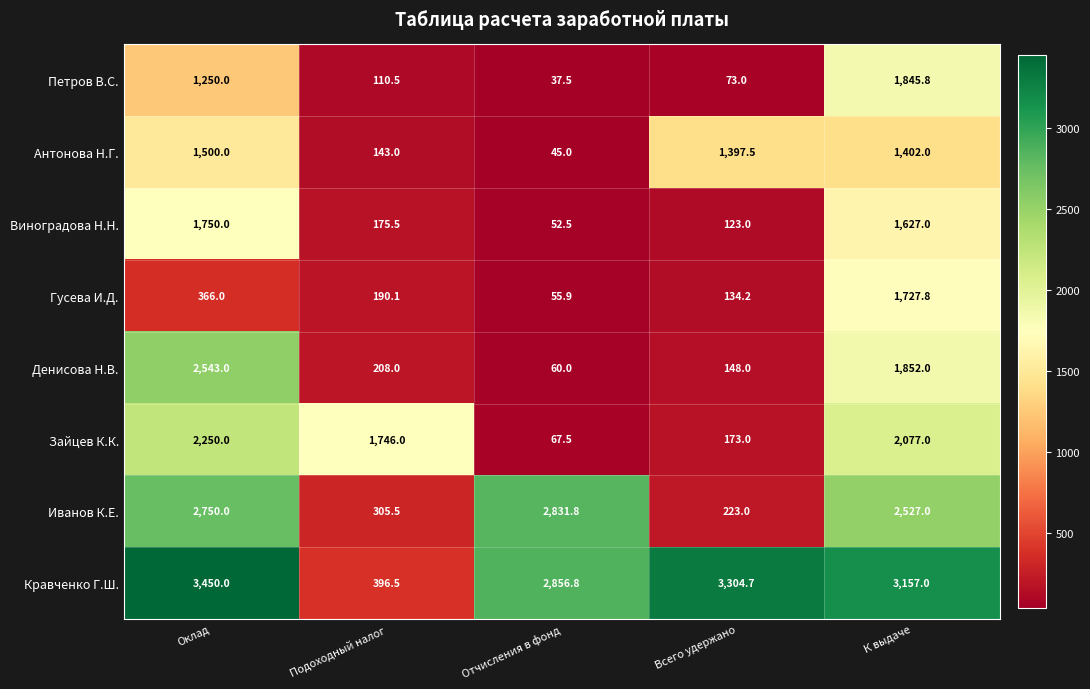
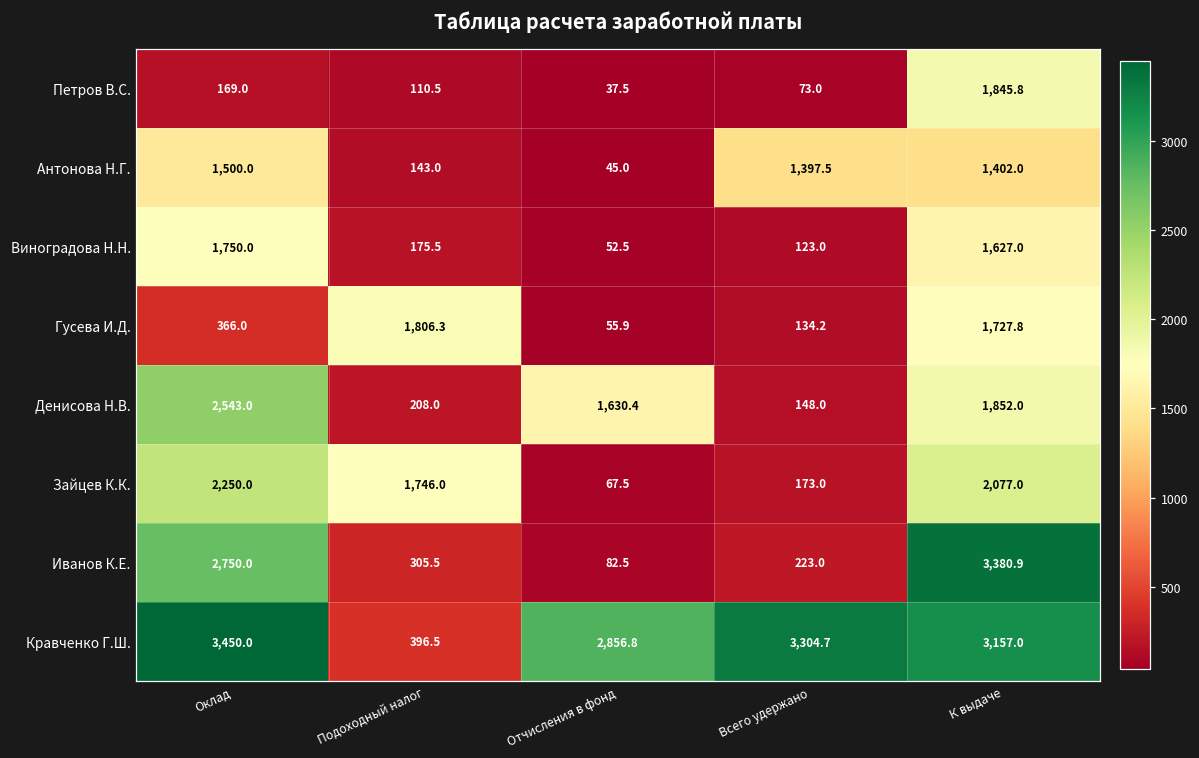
  {
    "Петров В.С.": {
-     "Оклад": "1,250.0",
+     "Оклад": "169.0",
      "Подоходный налог": "110.5",
      "Отчисления в фонд": "37.5",
      "Всего удержано": "73.0",
      "К выдаче": "1,845.8"
    },
    "Антонова Н.Г.": {
      "Оклад": "1,500.0",
      "Подоходный налог": "143.0",
      "Отчисления в фонд": "45.0",
      "Всего удержано": "1,397.5",
      "К выдаче": "1,402.0"
    },
    "Виноградова Н.Н.": {
      "Оклад": "1,750.0",
      "Подоходный налог": "175.5",
      "Отчисления в фонд": "52.5",
      "Всего удержано": "123.0",
      "К выдаче": "1,627.0"
    },
    "Гусева И.Д.": {
      "Оклад": "366.0",
-     "Подоходный налог": "190.1",
+     "Подоходный налог": "1,806.3",
      "Отчисления в фонд": "55.9",
      "Всего удержано": "134.2",
      "К выдаче": "1,727.8"
    },
    "Денисова Н.В.": {
      "Оклад": "2,543.0",
      "Подоходный налог": "208.0",
-     "Отчисления в фонд": "60.0",
+     "Отчисления в фонд": "1,630.4",
      "Всего удержано": "148.0",
      "К выдаче": "1,852.0"
    },
    "Зайцев К.К.": {
      "Оклад": "2,250.0",
      "Подоходный налог": "1,746.0",
      "Отчисления в фонд": "67.5",
      "Всего удержано": "173.0",
      "К выдаче": "2,077.0"
    },
    "Иванов К.Е.": {
      "Оклад": "2,750.0",
      "Подоходный налог": "305.5",
-     "Отчисления в фонд": "2,831.8",
+     "Отчисления в фонд": "82.5",
      "Всего удержано": "223.0",
-     "К выдаче": "2,527.0"
+     "К выдаче": "3,380.9"
    },
    "Кравченко Г.Ш.": {
      "Оклад": "3,450.0",
      "Подоходный налог": "396.5",
      "Отчисления в фонд": "2,856.8",
      "Всего удержано": "3,304.7",
      "К выдаче": "3,157.0"
    }
  }
